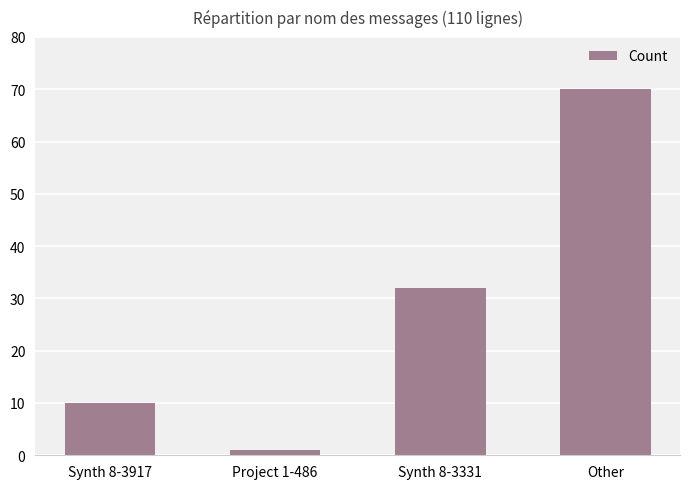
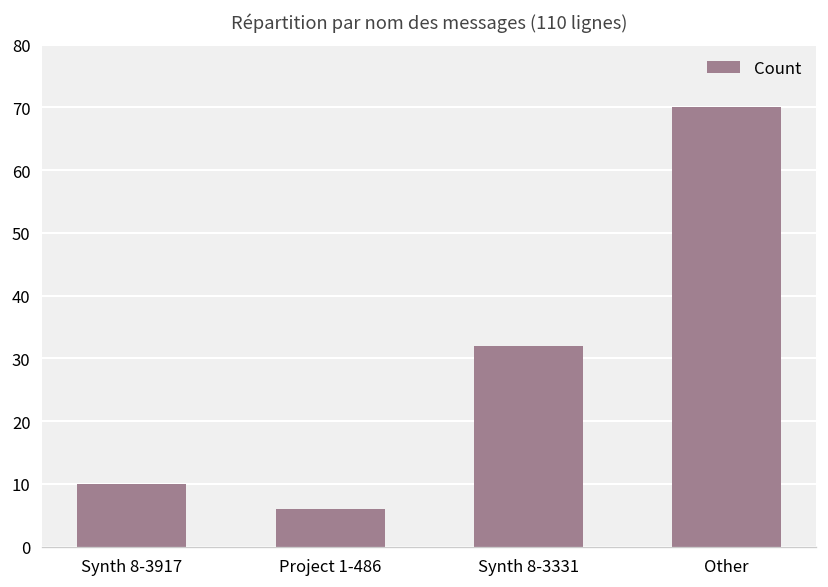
  {
    "Synth 8-3917": 10,
-   "Project 1-486": 1,
+   "Project 1-486": 6,
    "Synth 8-3331": 32,
    "Other": 70
  }
